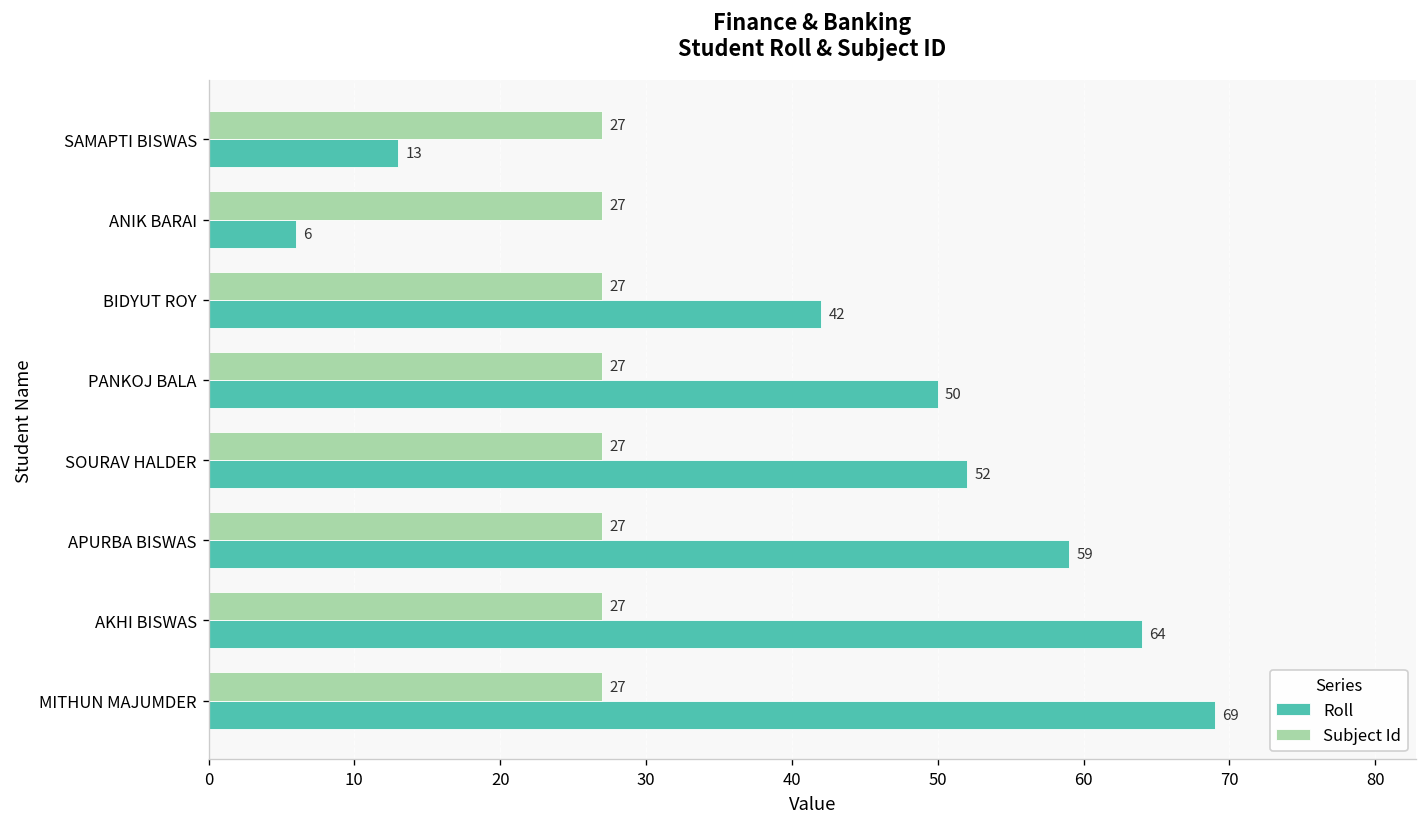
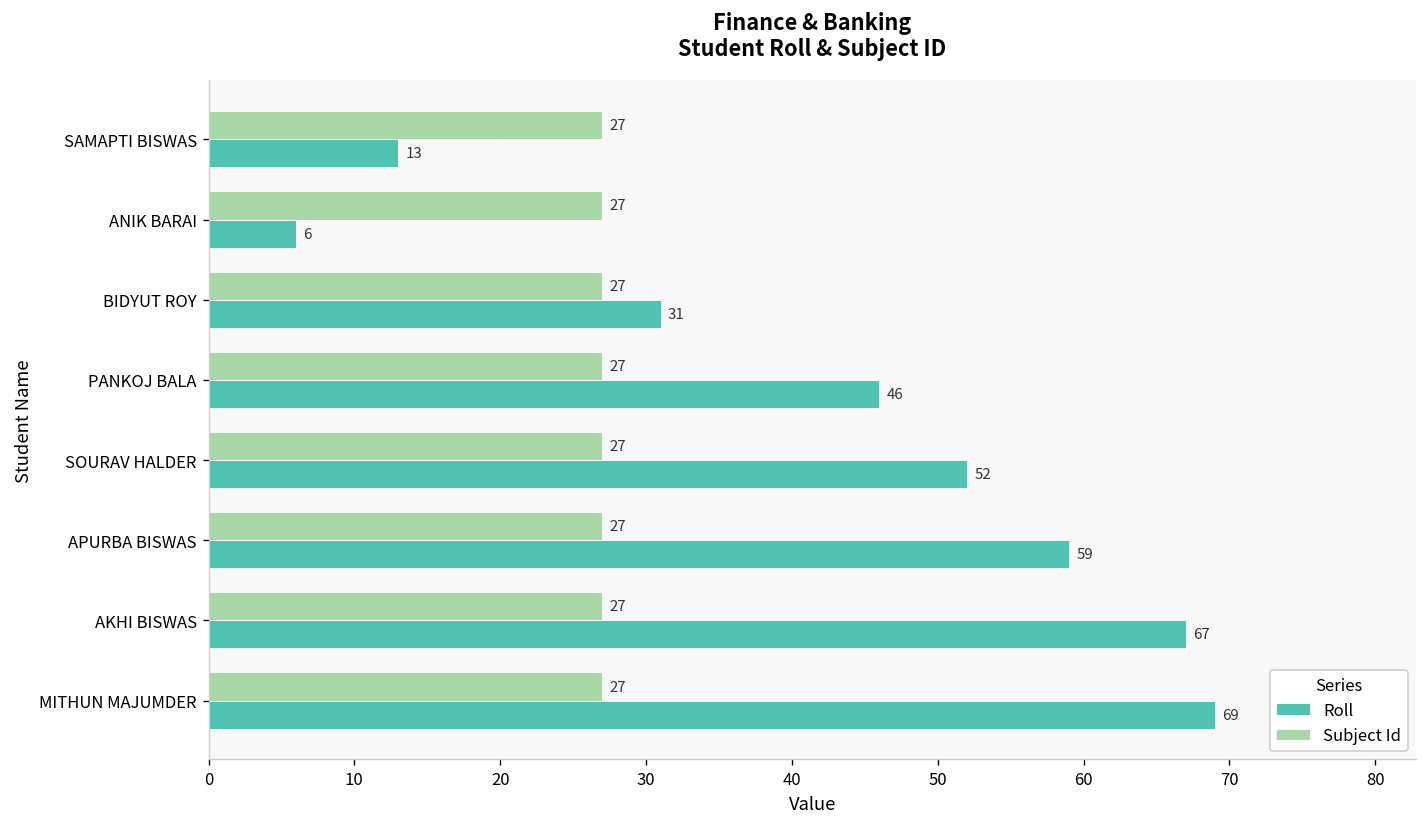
  {
    "Roll": {
      "SAMAPTI BISWAS": 13,
      "ANIK BARAI": 6,
-     "BIDYUT ROY": 42,
-     "PANKOJ BALA": 50,
+     "BIDYUT ROY": 31,
+     "PANKOJ BALA": 46,
      "SOURAV HALDER": 52,
      "APURBA BISWAS": 59,
-     "AKHI BISWAS": 64,
+     "AKHI BISWAS": 67,
      "MITHUN MAJUMDER": 69
    },
    "Subject Id": {
      "SAMAPTI BISWAS": 27,
      "ANIK BARAI": 27,
      "BIDYUT ROY": 27,
      "PANKOJ BALA": 27,
      "SOURAV HALDER": 27,
      "APURBA BISWAS": 27,
      "AKHI BISWAS": 27,
      "MITHUN MAJUMDER": 27
    }
  }
